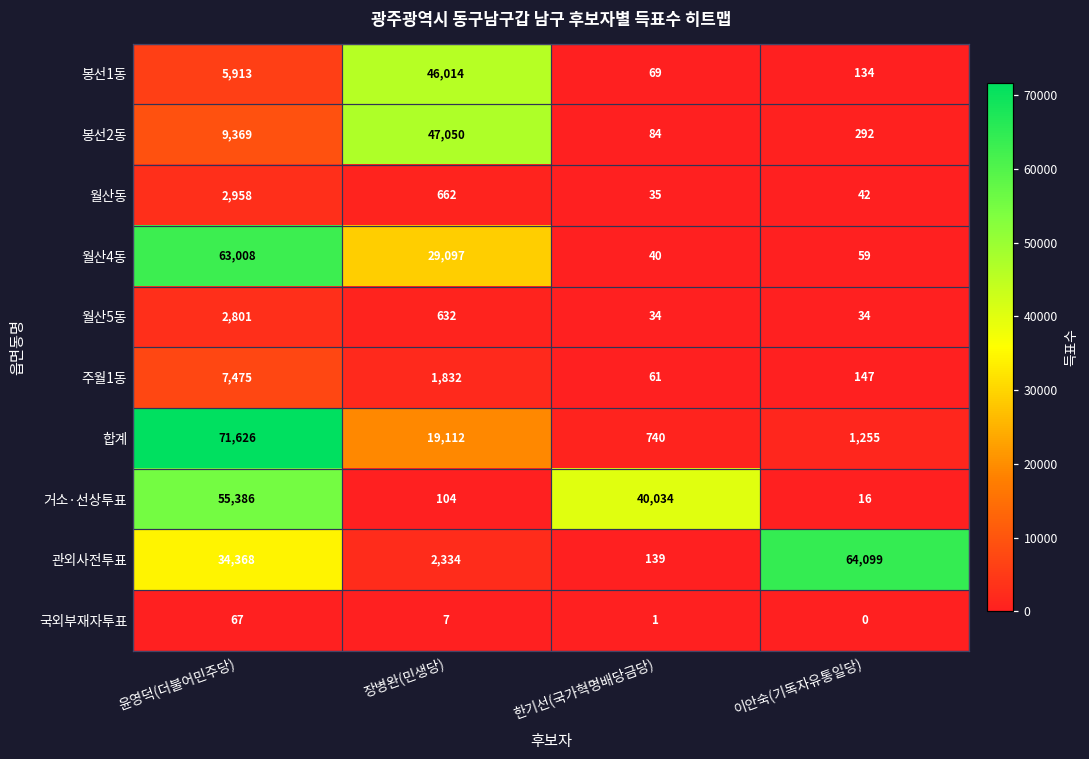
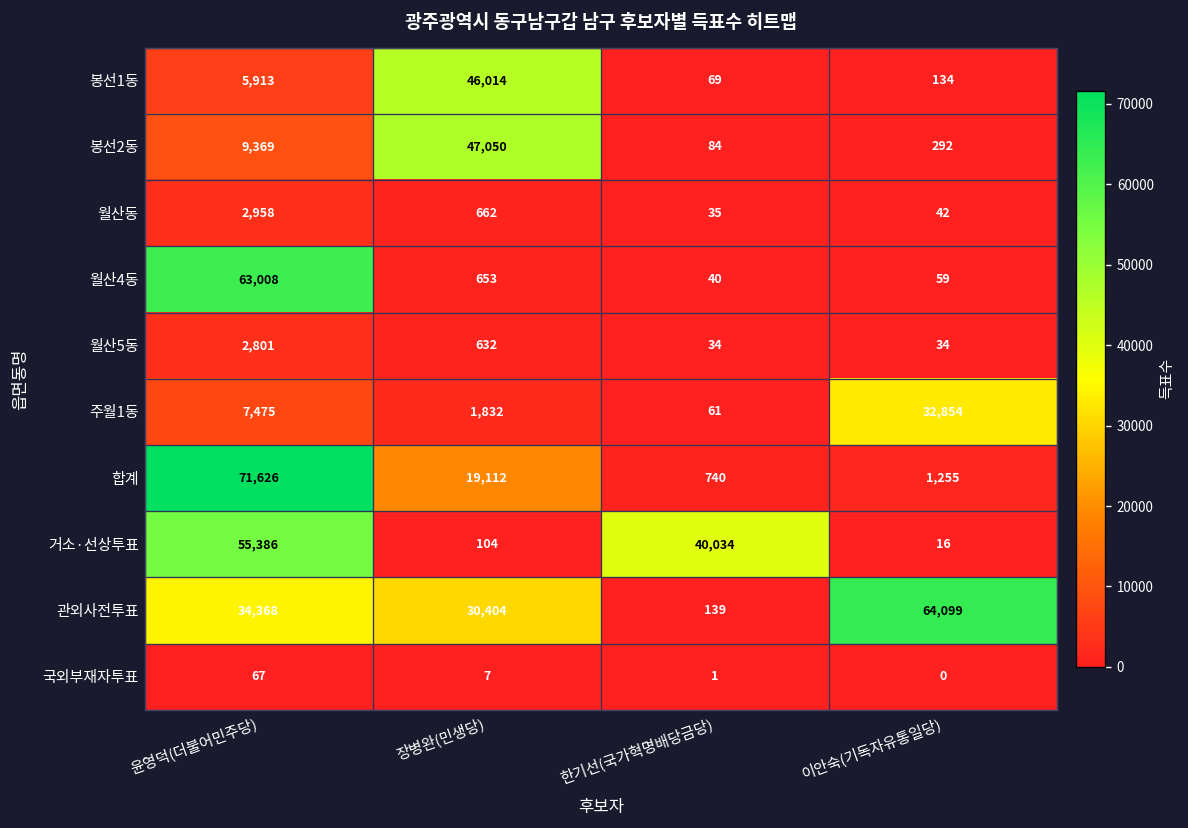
  {
    "봉선1동": {
      "윤영덕(더불어민주당)": "5,913",
      "장병완(민생당)": "46,014",
      "한기선(국가혁명배당금당)": "69",
      "이안숙(기독자유통일당)": "134"
    },
    "봉선2동": {
      "윤영덕(더불어민주당)": "9,369",
      "장병완(민생당)": "47,050",
      "한기선(국가혁명배당금당)": "84",
      "이안숙(기독자유통일당)": "292"
    },
    "월산동": {
      "윤영덕(더불어민주당)": "2,958",
      "장병완(민생당)": "662",
      "한기선(국가혁명배당금당)": "35",
      "이안숙(기독자유통일당)": "42"
    },
    "월산4동": {
      "윤영덕(더불어민주당)": "63,008",
-     "장병완(민생당)": "29,097",
+     "장병완(민생당)": "653",
      "한기선(국가혁명배당금당)": "40",
      "이안숙(기독자유통일당)": "59"
    },
    "월산5동": {
      "윤영덕(더불어민주당)": "2,801",
      "장병완(민생당)": "632",
      "한기선(국가혁명배당금당)": "34",
      "이안숙(기독자유통일당)": "34"
    },
    "주월1동": {
      "윤영덕(더불어민주당)": "7,475",
      "장병완(민생당)": "1,832",
      "한기선(국가혁명배당금당)": "61",
-     "이안숙(기독자유통일당)": "147"
+     "이안숙(기독자유통일당)": "32,854"
    },
    "합계": {
      "윤영덕(더불어민주당)": "71,626",
      "장병완(민생당)": "19,112",
      "한기선(국가혁명배당금당)": "740",
      "이안숙(기독자유통일당)": "1,255"
    },
    "거소·선상투표": {
      "윤영덕(더불어민주당)": "55,386",
      "장병완(민생당)": "104",
      "한기선(국가혁명배당금당)": "40,034",
      "이안숙(기독자유통일당)": "16"
    },
    "관외사전투표": {
      "윤영덕(더불어민주당)": "34,368",
-     "장병완(민생당)": "2,334",
+     "장병완(민생당)": "30,404",
      "한기선(국가혁명배당금당)": "139",
      "이안숙(기독자유통일당)": "64,099"
    },
    "국외부재자투표": {
      "윤영덕(더불어민주당)": "67",
      "장병완(민생당)": "7",
      "한기선(국가혁명배당금당)": "1",
      "이안숙(기독자유통일당)": "0"
    }
  }
